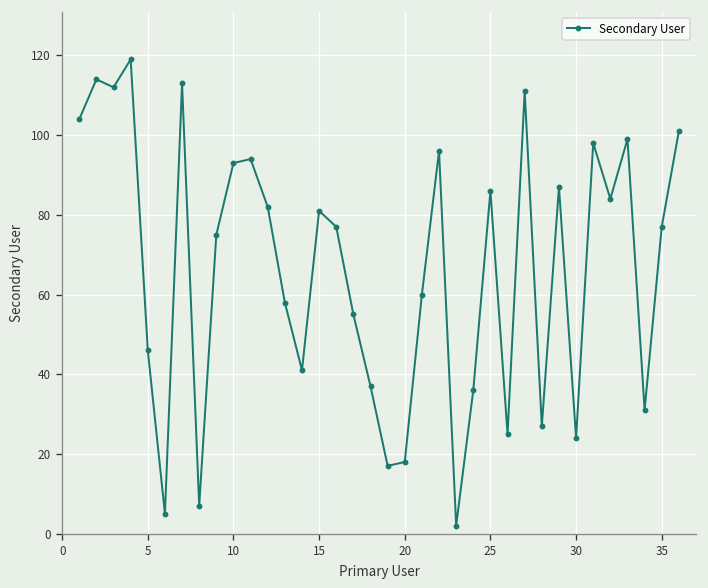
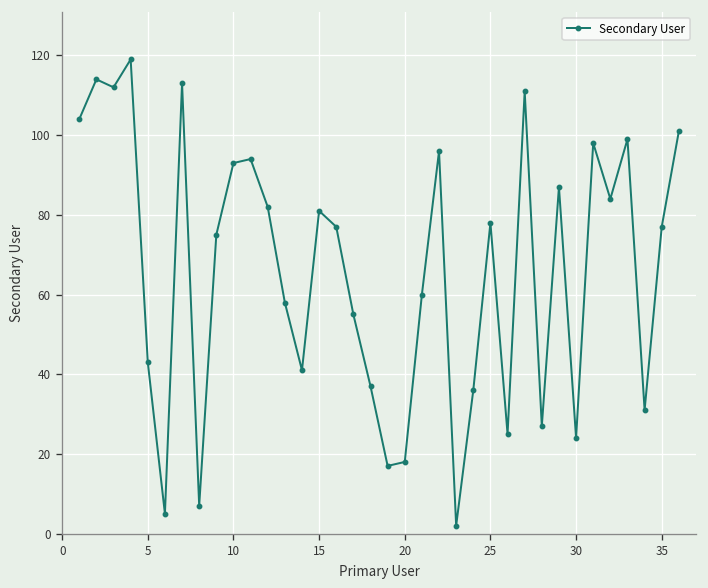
  {
-   "5": 46,
+   "5": 43,
    "10": 93,
    "15": 81,
    "20": 18,
-   "25": 86,
+   "25": 78,
    "30": 24,
    "35": 77
  }
